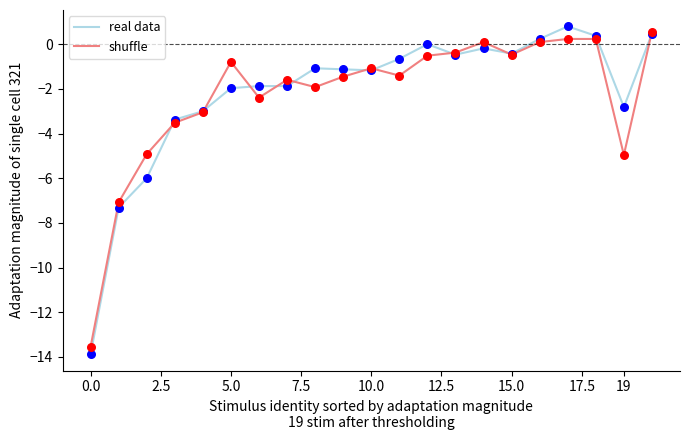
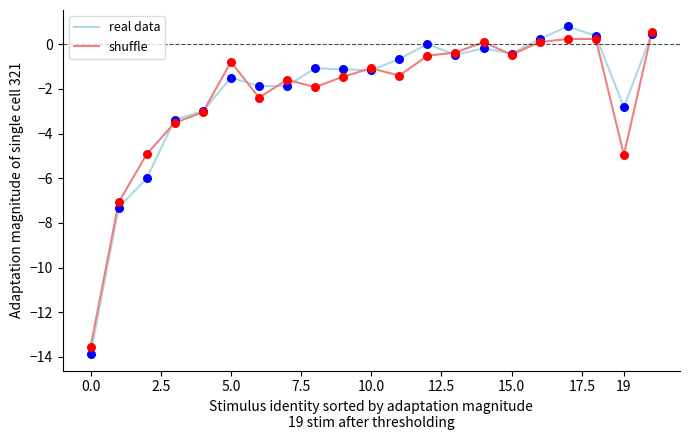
  {
    "real data": {
      "0.0": -13.9,
-     "5.0": -2.0,
+     "5.0": -1.5,
      "19": -2.8
    },
    "shuffle": {
      "0.0": -13.5,
      "5.0": -0.8,
      "19": -5.0
    }
  }
